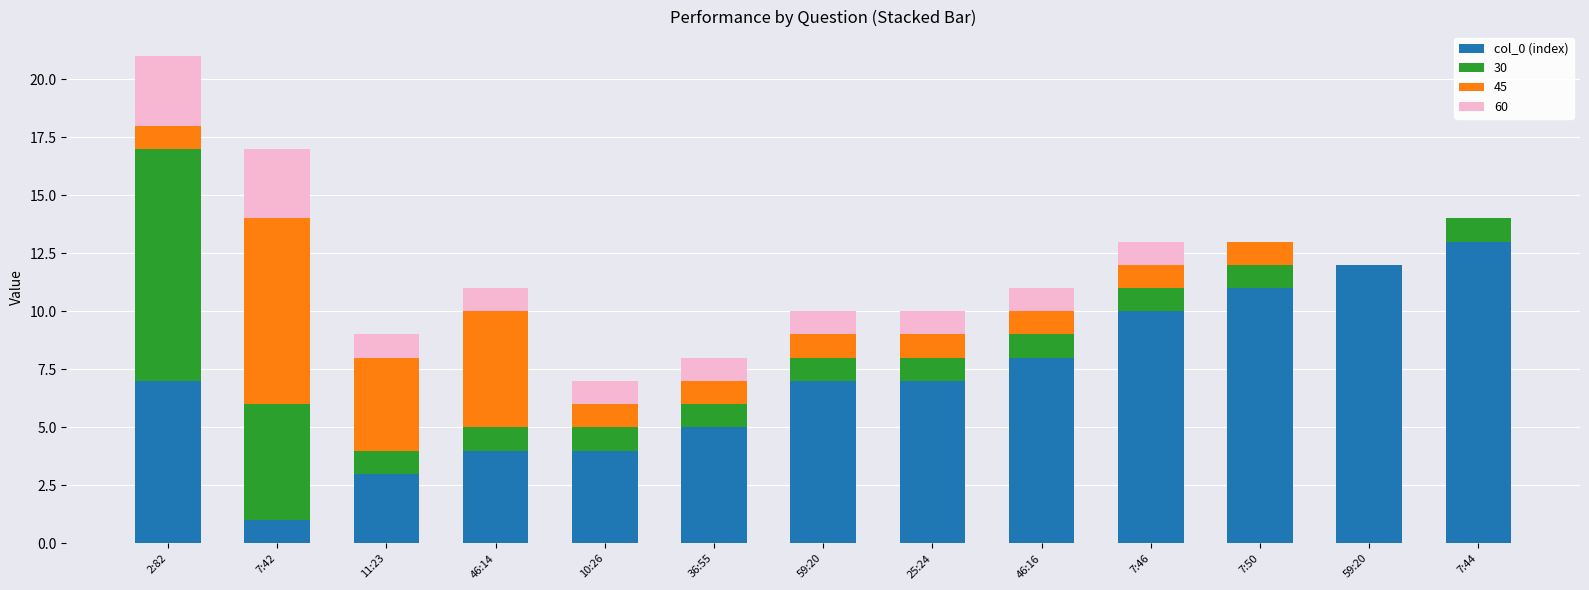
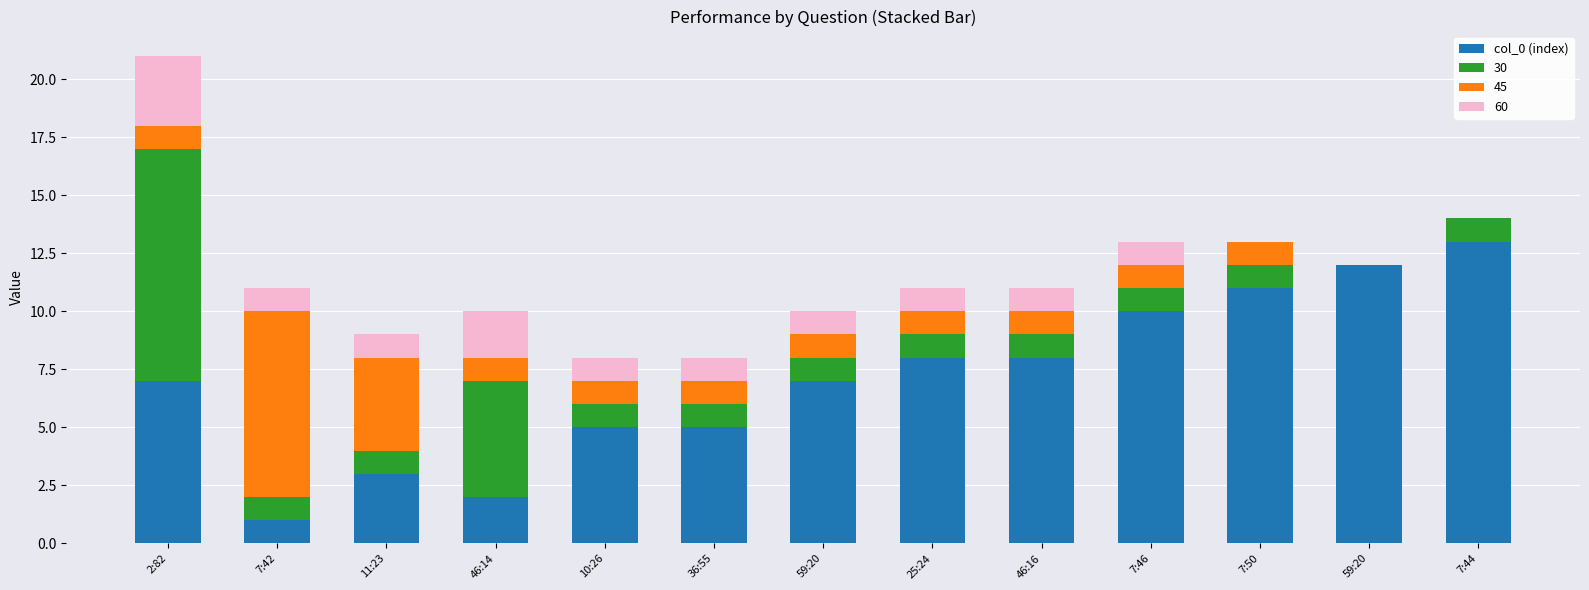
  {
    "col_0 (index)": {
      "2:82": 7,
      "7:42": 1,
      "11:23": 3,
-     "46:14": 4,
-     "10:26": 4,
+     "46:14": 2,
+     "10:26": 5,
      "36:55": 5,
-     "25:24": 7,
+     "25:24": 8,
      "46:16": 8,
      "7:46": 10,
      "7:50": 11,
      "7:44": 13
    },
    "30": {
      "2:82": 10,
-     "7:42": 5,
+     "7:42": 1,
      "11:23": 1,
-     "46:14": 1,
+     "46:14": 5,
      "10:26": 1,
      "36:55": 1,
      "25:24": 1,
      "46:16": 1,
      "7:46": 1,
      "7:50": 1,
      "7:44": 1
    },
    "45": {
      "2:82": 1,
      "7:42": 8,
      "11:23": 4,
-     "46:14": 5,
+     "46:14": 1,
      "10:26": 1,
      "36:55": 1,
      "25:24": 1,
      "46:16": 1,
      "7:46": 1,
      "7:50": 1,
      "7:44": 0
    },
    "60": {
      "2:82": 3,
-     "7:42": 3,
+     "7:42": 1,
      "11:23": 1,
-     "46:14": 1,
+     "46:14": 2,
      "10:26": 1,
      "36:55": 1,
      "25:24": 1,
      "46:16": 1,
      "7:46": 1,
      "7:50": 0,
      "7:44": 0
    }
  }
